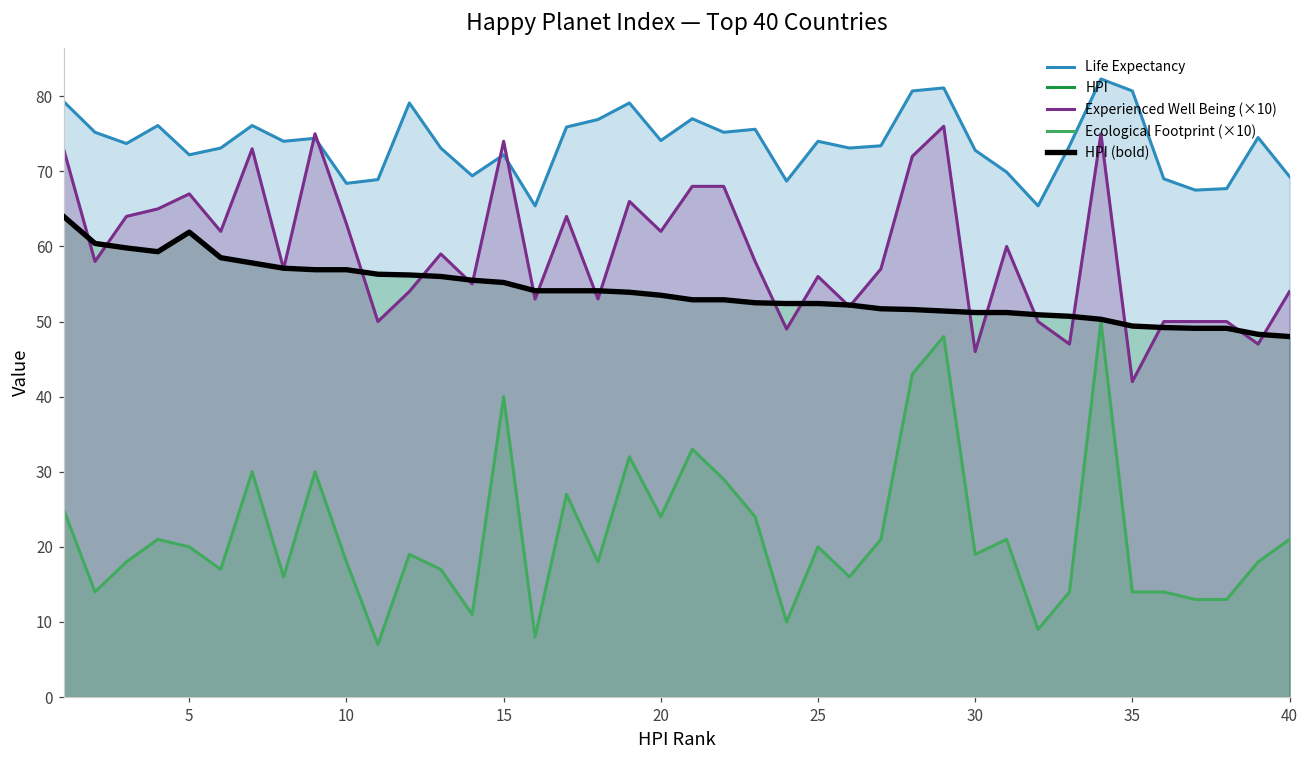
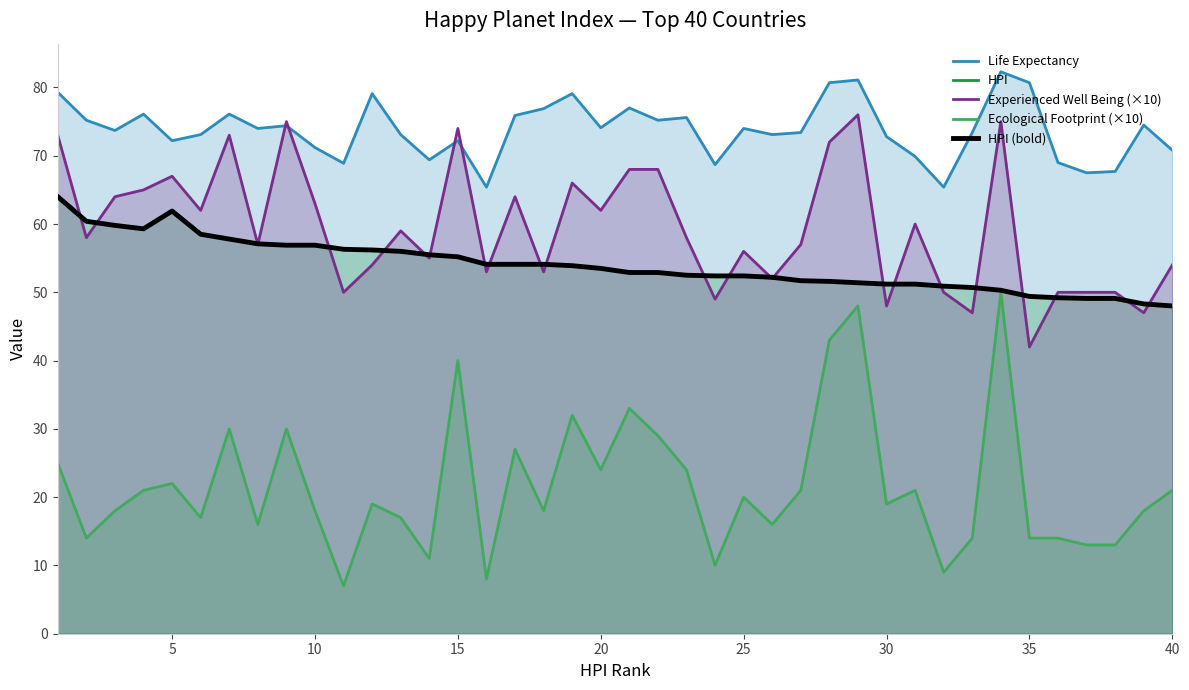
  {
    "Life Expectancy": {
      "5": 72,
-     "10": 68,
+     "10": 71,
      "15": 72,
      "20": 74,
      "25": 74,
      "30": 73,
      "35": 81,
-     "40": 69
+     "40": 71
    },
    "HPI (bold)": {
      "5": 62,
      "10": 57,
      "15": 55,
      "20": 54,
      "25": 52,
      "30": 51,
      "35": 49,
      "40": 48
    },
    "Experienced Well Being (×10)": {
      "5": 67,
      "10": 63,
      "15": 74,
      "20": 62,
      "25": 56,
-     "30": 46,
+     "30": 48,
      "35": 42,
      "40": 54
    },
    "Ecological Footprint (×10)": {
-     "5": 20,
+     "5": 22,
      "10": 18,
      "15": 40,
      "20": 24,
      "25": 20,
      "30": 19,
      "35": 14,
      "40": 21
    }
  }
